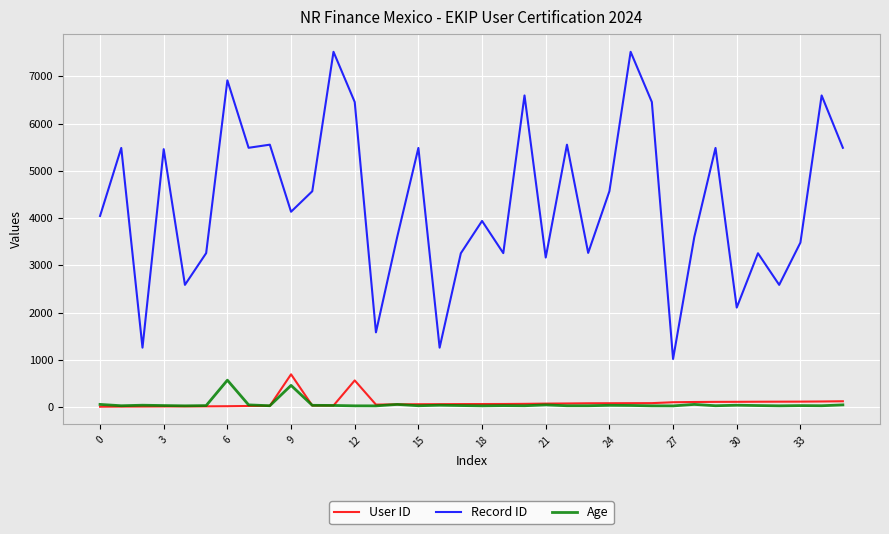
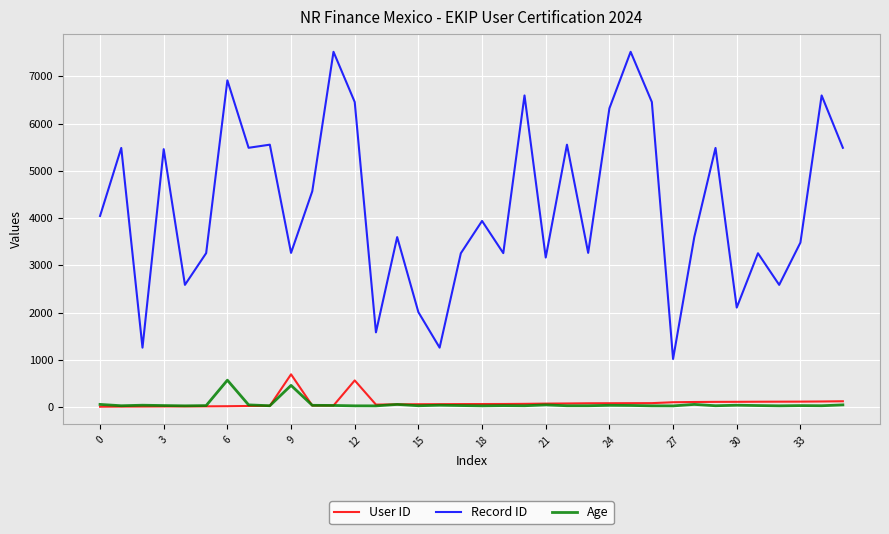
  {
    "User ID": {
      "6": 0,
      "9": 700,
      "12": 600,
      "27": 100,
      "30": 100,
      "33": 100
    },
    "Record ID": {
      "0": 4000,
      "3": 5500,
      "6": 6900,
-     "9": 4100,
+     "9": 3300,
      "12": 6500,
-     "15": 5500,
+     "15": 2000,
      "18": 3900,
      "21": 3200,
-     "24": 4600,
+     "24": 6300,
      "27": 1000,
      "30": 2100,
      "33": 3500
    },
    "Age": {
      "6": 600,
      "9": 500,
      "12": 0,
      "27": 0,
      "30": 0,
      "33": 0
    }
  }
